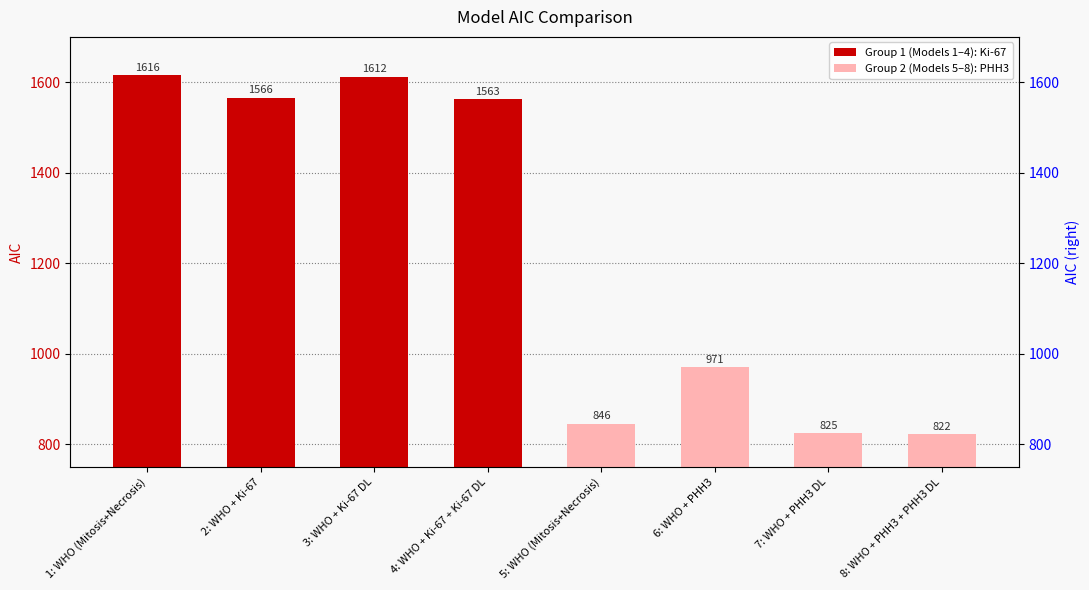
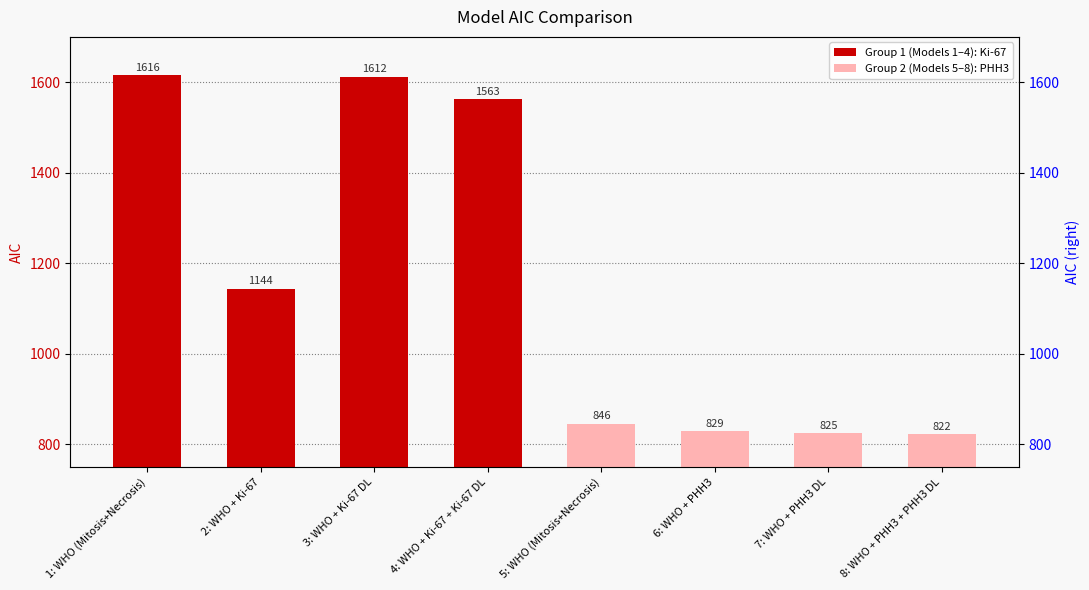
  {
    "1: WHO (Mitosis+Necrosis)": 1616,
-   "2: WHO + Ki-67": 1566,
+   "2: WHO + Ki-67": 1144,
    "3: WHO + Ki-67 DL": 1612,
    "4: WHO + Ki-67 + Ki-67 DL": 1563,
    "5: WHO (Mitosis+Necrosis)": 846,
-   "6: WHO + PHH3": 971,
+   "6: WHO + PHH3": 829,
    "7: WHO + PHH3 DL": 825,
    "8: WHO + PHH3 + PHH3 DL": 822
  }
